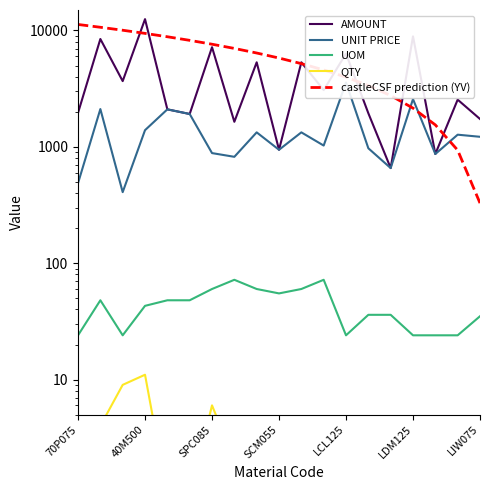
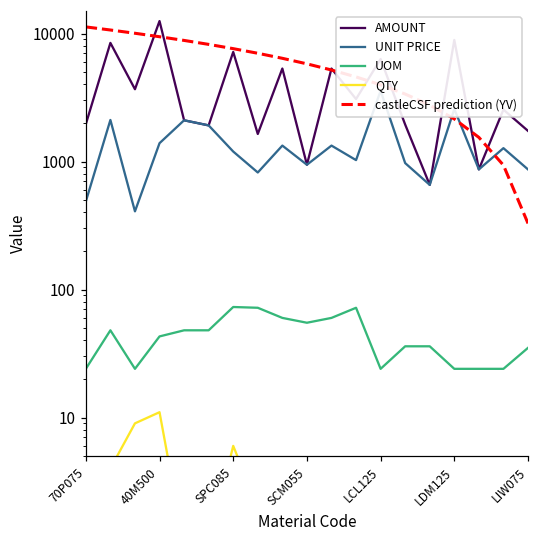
  {
    "AMOUNT": {
      "70P075": 2000,
      "40M500": 13000,
      "SPC085": 7000,
      "LIW075": 1700
    },
    "UNIT PRICE": {
      "70P075": 490,
      "40M500": 1400,
-     "SPC085": 900,
+     "SPC085": 1200,
      "LDM125": 2600,
-     "LIW075": 1200
+     "LIW075": 900
    },
    "UOM": {
      "70P075": 24,
      "40M500": 43,
-     "SPC085": 60,
+     "SPC085": 70,
      "SCM055": 60,
      "LCL125": 24,
      "LDM125": 24,
      "LIW075": 35
    },
    "QTY": {
      "40M500": 11,
      "SPC085": 6
    },
    "castleCSF prediction (YV)": {
      "70P075": 11000,
      "40M500": 9000,
      "SPC085": 8000,
      "SCM055": 6000,
      "LDM125": 2200,
      "LIW075": 330
    }
  }
